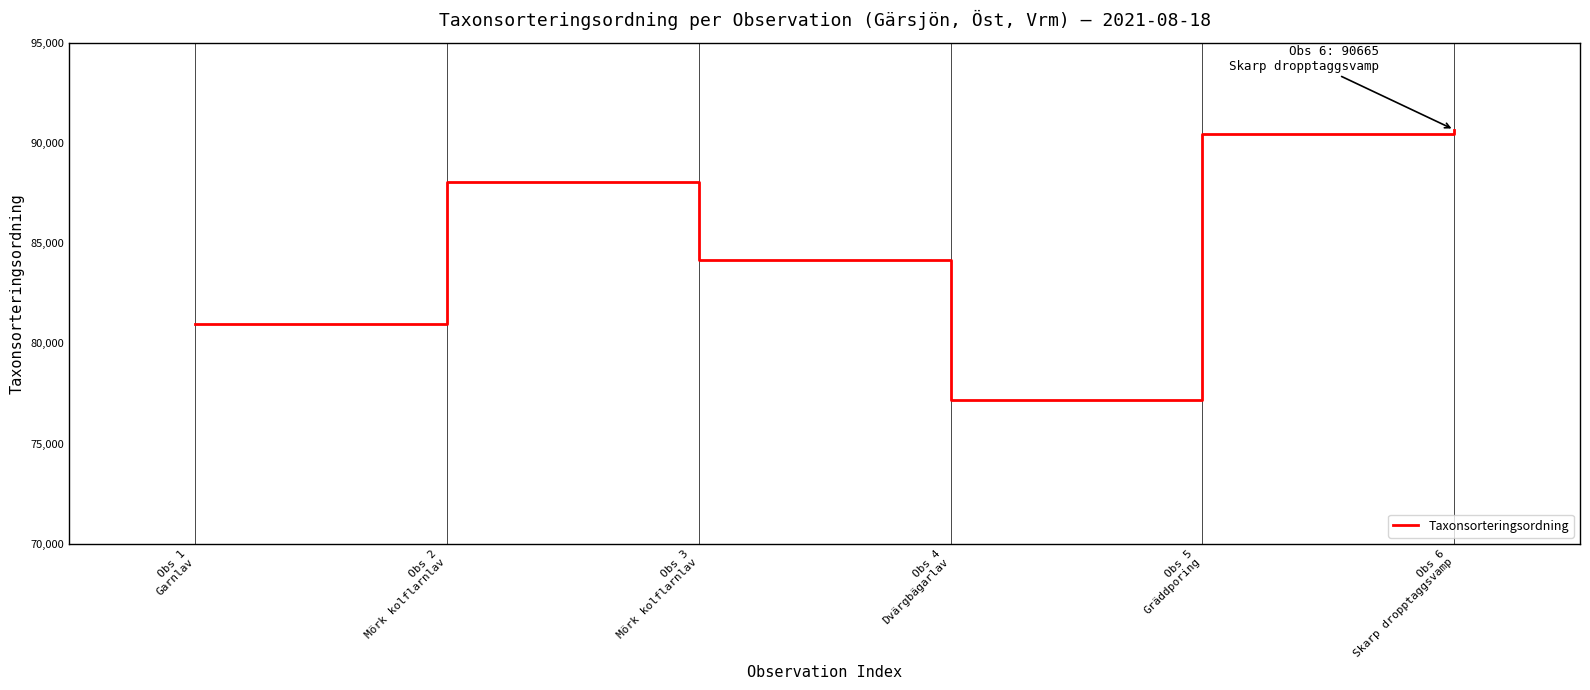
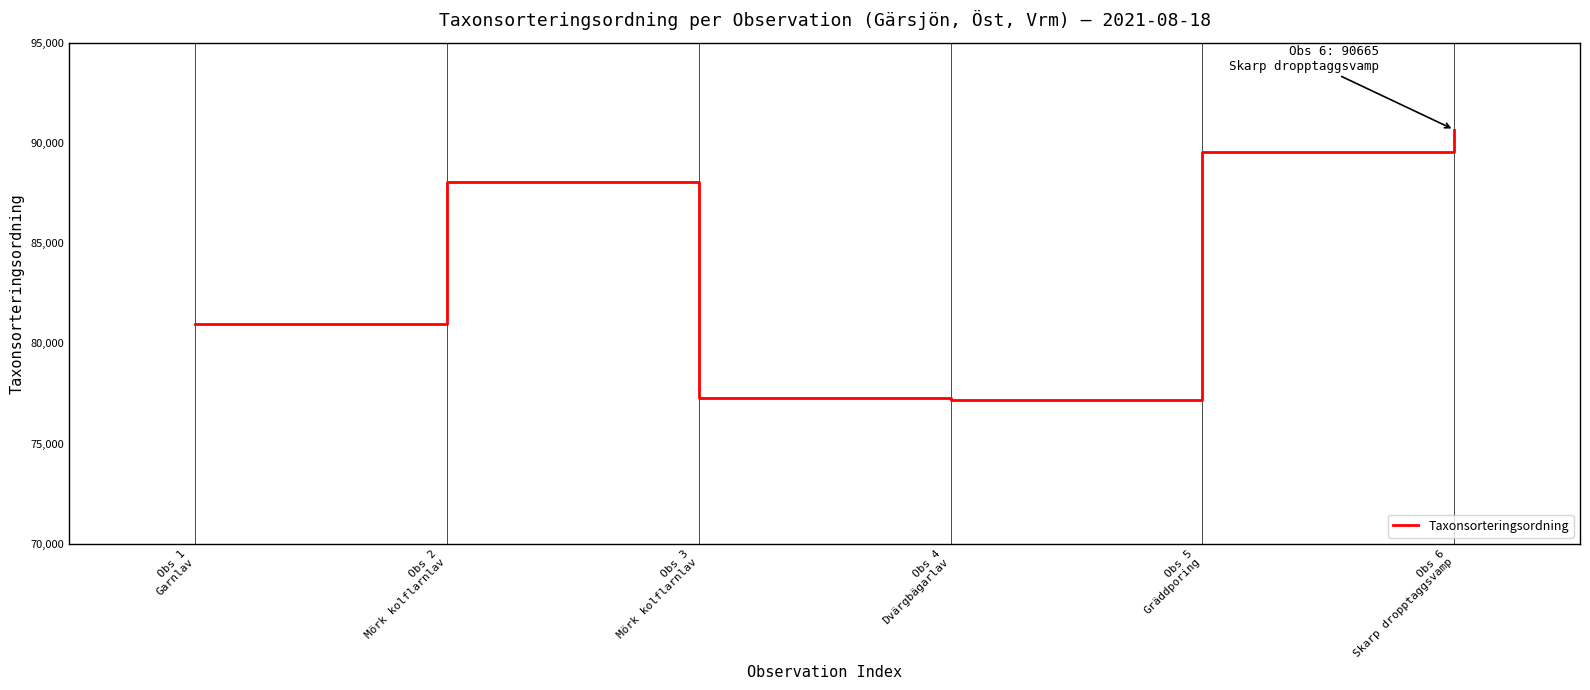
  {
    "Obs 1 Garnlav": "81,000",
    "Obs 2 Mörk kolflarnlav": "88,000",
-   "Obs 3 Mörk kolflarnlav": "84,200",
+   "Obs 3 Mörk kolflarnlav": "77,300",
    "Obs 4 Dvärgbägarlav": "77,200",
-   "Obs 5 Gräddporing": "90,500"
+   "Obs 5 Gräddporing": "89,500"
  }
